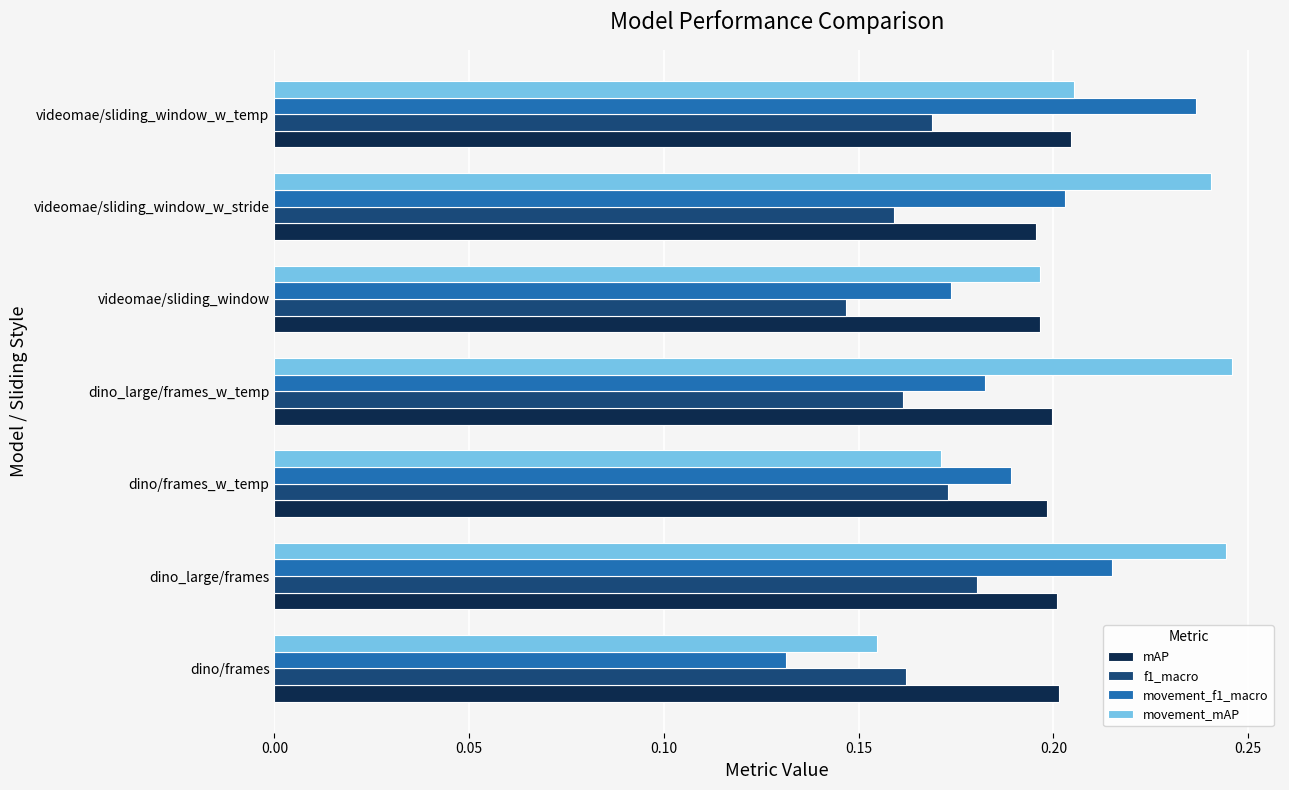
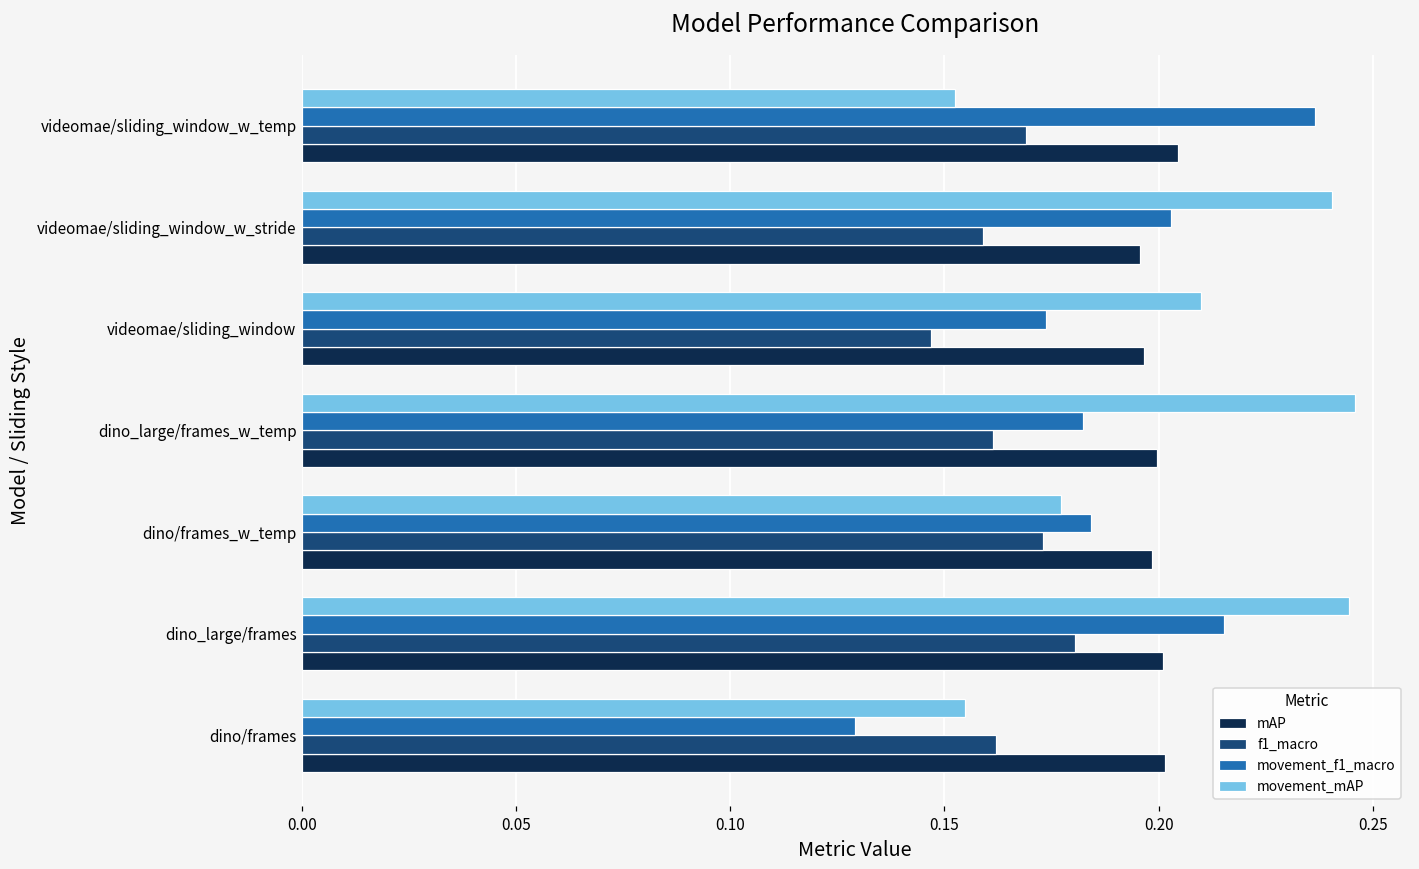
  {
    "movement_f1_macro": {
      "videomae/sliding_window_w_temp": 0.237,
      "videomae/sliding_window_w_stride": 0.203,
      "videomae/sliding_window": 0.174,
      "dino_large/frames_w_temp": 0.182,
-     "dino/frames_w_temp": 0.189,
+     "dino/frames_w_temp": 0.184,
      "dino_large/frames": 0.215,
-     "dino/frames": 0.131
+     "dino/frames": 0.129
    },
    "movement_mAP": {
-     "videomae/sliding_window_w_temp": 0.205,
+     "videomae/sliding_window_w_temp": 0.152,
      "videomae/sliding_window_w_stride": 0.241,
-     "videomae/sliding_window": 0.196,
+     "videomae/sliding_window": 0.210,
      "dino_large/frames_w_temp": 0.246,
-     "dino/frames_w_temp": 0.171,
+     "dino/frames_w_temp": 0.177,
      "dino_large/frames": 0.244,
      "dino/frames": 0.155
    }
  }
